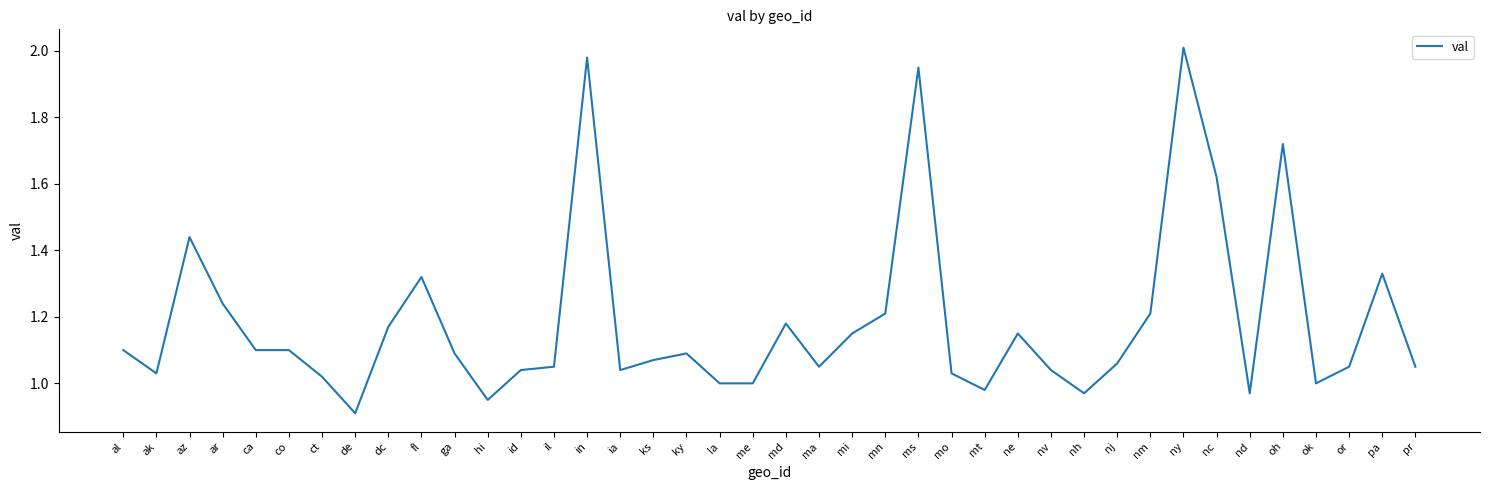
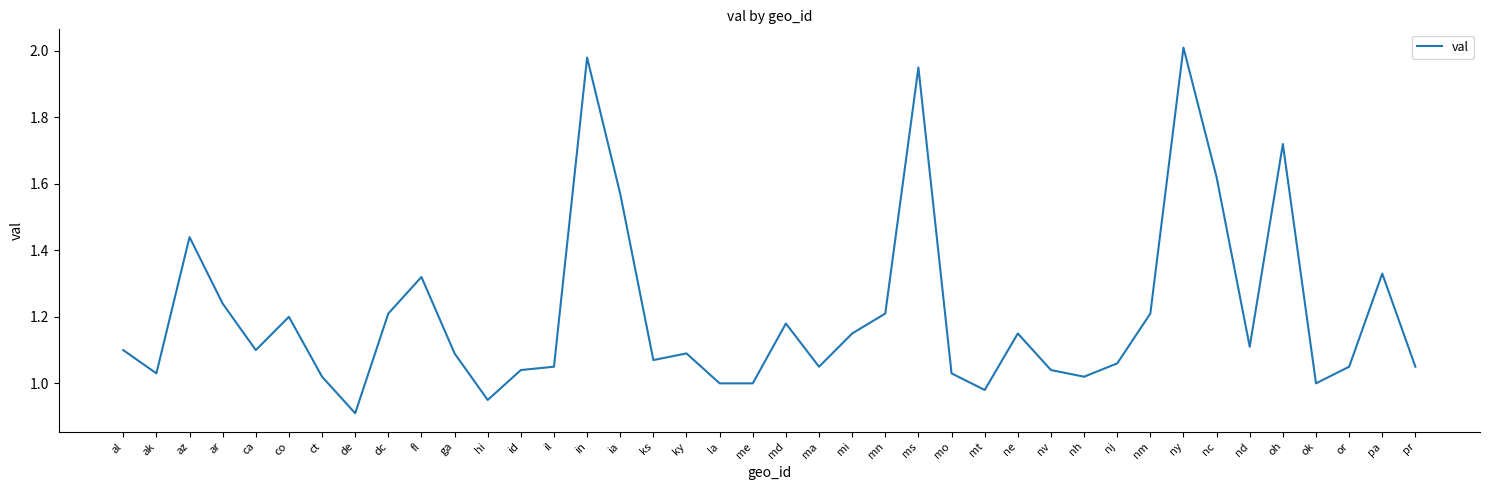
  {
    "al": 1.10,
    "ak": 1.03,
    "az": 1.44,
    "ar": 1.24,
    "ca": 1.10,
-   "co": 1.1,
+   "co": 1.2,
    "ct": 1.02,
    "de": 0.91,
-   "dc": 1.17,
+   "dc": 1.21,
    "fl": 1.32,
    "ga": 1.09,
    "hi": 0.95,
    "id": 1.04,
    "il": 1.05,
    "in": 1.98,
-   "ia": 1.04,
+   "ia": 1.57,
    "ks": 1.07,
    "ky": 1.09,
    "la": 1.00,
    "me": 1.00,
    "md": 1.18,
    "ma": 1.05,
    "mi": 1.15,
    "mn": 1.21,
    "ms": 1.95,
    "mo": 1.03,
    "mt": 0.98,
    "ne": 1.15,
    "nv": 1.04,
-   "nh": 0.97,
+   "nh": 1.02,
    "nj": 1.06,
    "nm": 1.21,
    "ny": 2.01,
    "nc": 1.62,
-   "nd": 0.97,
+   "nd": 1.11,
    "oh": 1.72,
    "ok": 1.00,
    "or": 1.05,
    "pa": 1.33,
    "pr": 1.05
  }
